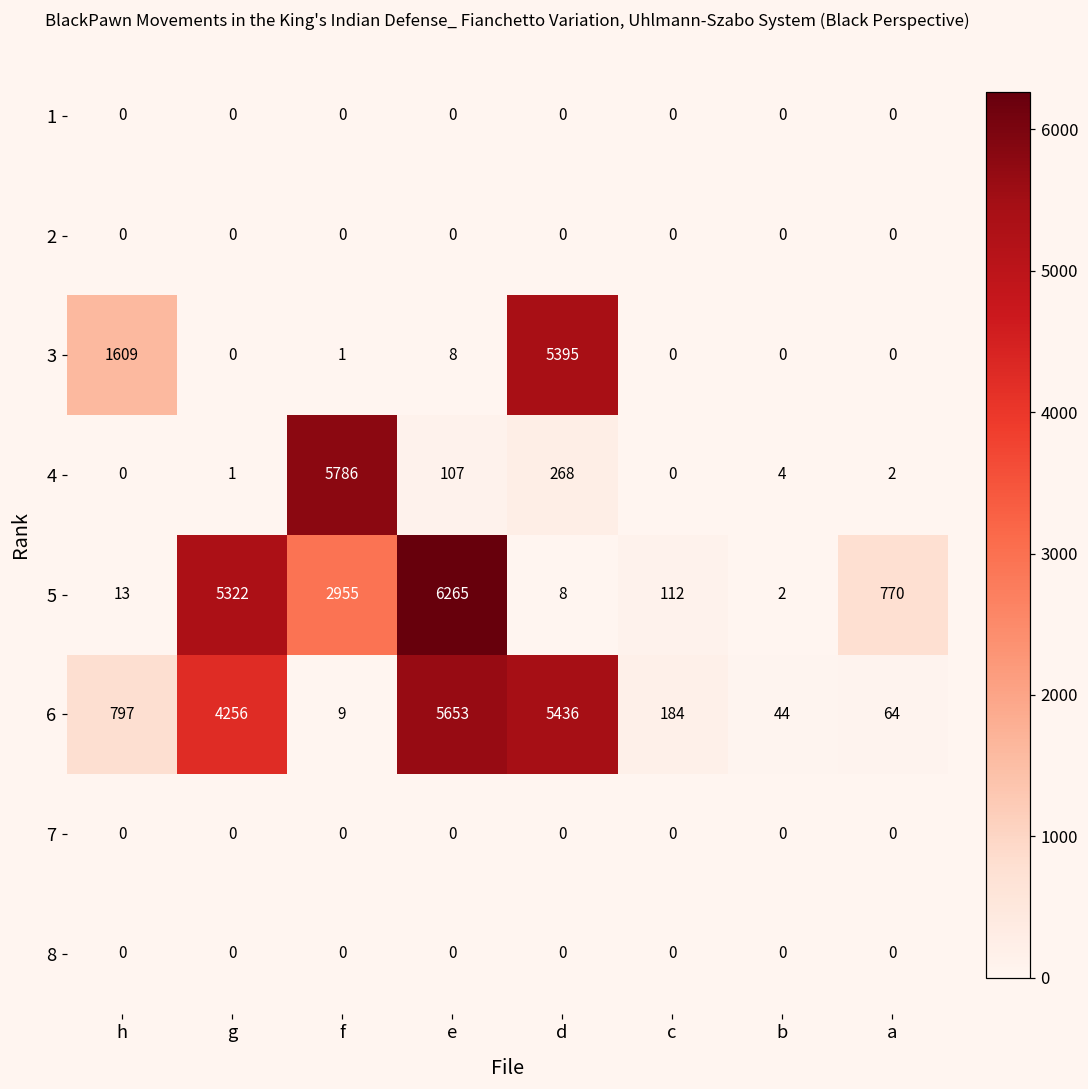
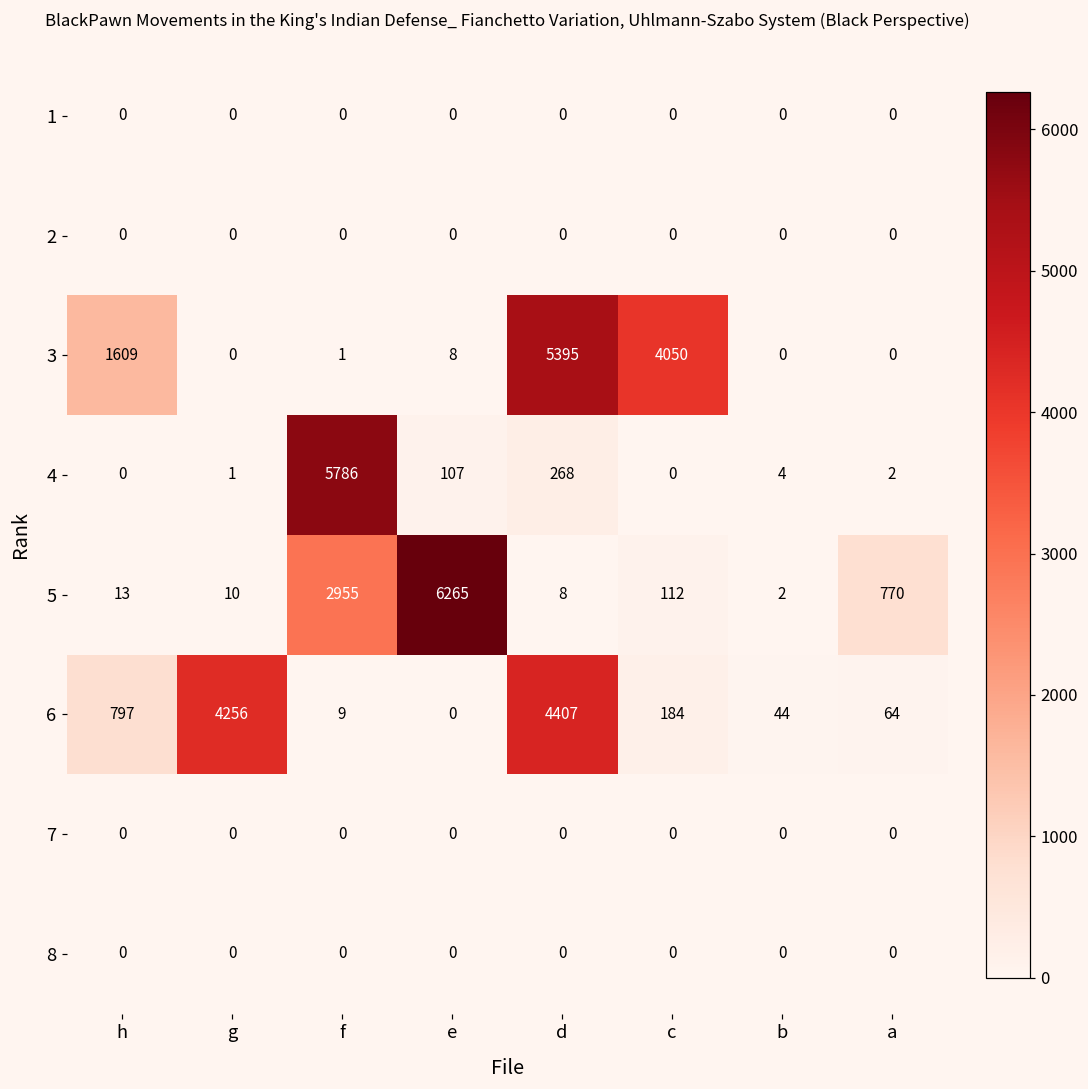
  {
    "1": {
      "h": 0,
      "g": 0,
      "f": 0,
      "e": 0,
      "d": 0,
      "c": 0,
      "b": 0,
      "a": 0
    },
    "2": {
      "h": 0,
      "g": 0,
      "f": 0,
      "e": 0,
      "d": 0,
      "c": 0,
      "b": 0,
      "a": 0
    },
    "3": {
      "h": 1609,
      "g": 0,
      "f": 1,
      "e": 8,
      "d": 5395,
-     "c": 0,
+     "c": 4050,
      "b": 0,
      "a": 0
    },
    "4": {
      "h": 0,
      "g": 1,
      "f": 5786,
      "e": 107,
      "d": 268,
      "c": 0,
      "b": 4,
      "a": 2
    },
    "5": {
      "h": 13,
-     "g": 5322,
+     "g": 10,
      "f": 2955,
      "e": 6265,
      "d": 8,
      "c": 112,
      "b": 2,
      "a": 770
    },
    "6": {
      "h": 797,
      "g": 4256,
      "f": 9,
-     "e": 5653,
-     "d": 5436,
+     "e": 0,
+     "d": 4407,
      "c": 184,
      "b": 44,
      "a": 64
    },
    "7": {
      "h": 0,
      "g": 0,
      "f": 0,
      "e": 0,
      "d": 0,
      "c": 0,
      "b": 0,
      "a": 0
    },
    "8": {
      "h": 0,
      "g": 0,
      "f": 0,
      "e": 0,
      "d": 0,
      "c": 0,
      "b": 0,
      "a": 0
    }
  }
